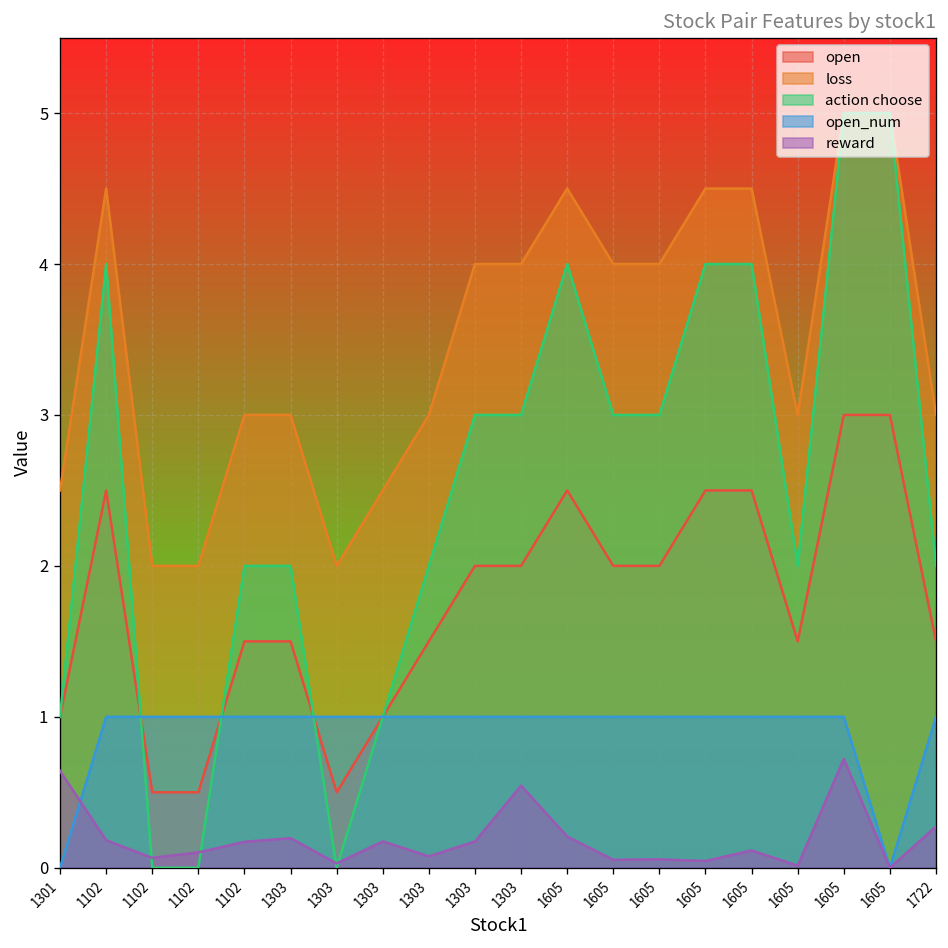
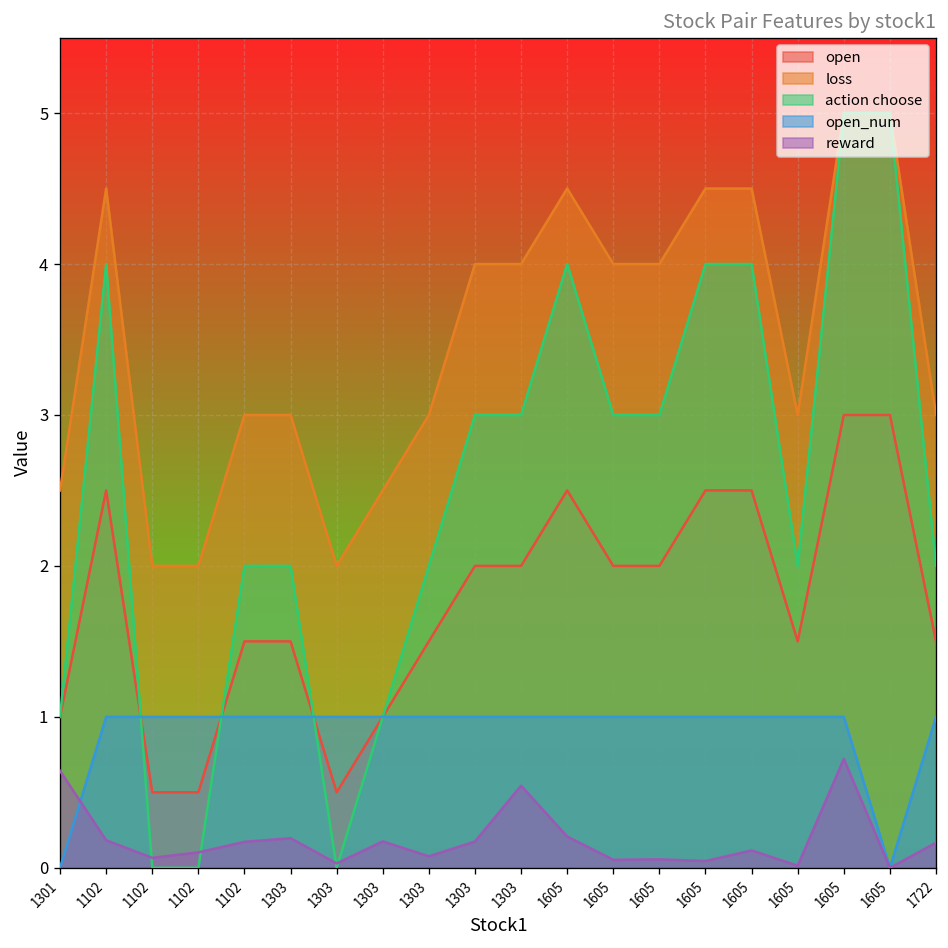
  {
    "action choose": {
      "1722": 2.00
    },
    "open_num": {
      "1301": 0.00,
      "1722": 1.00
    },
    "reward": {
      "1301": 0.64,
-     "1722": 0.27
+     "1722": 0.17
    }
  }
